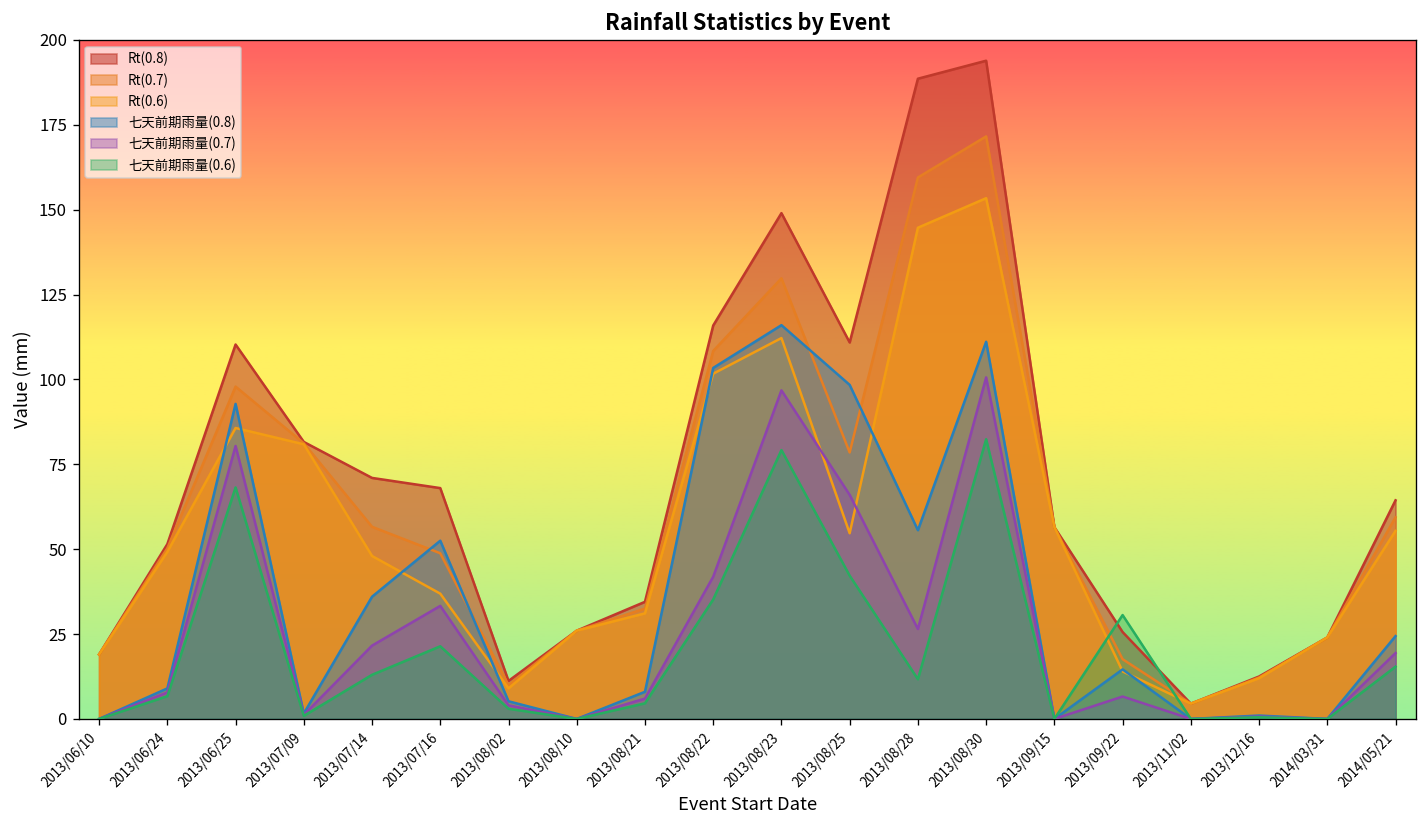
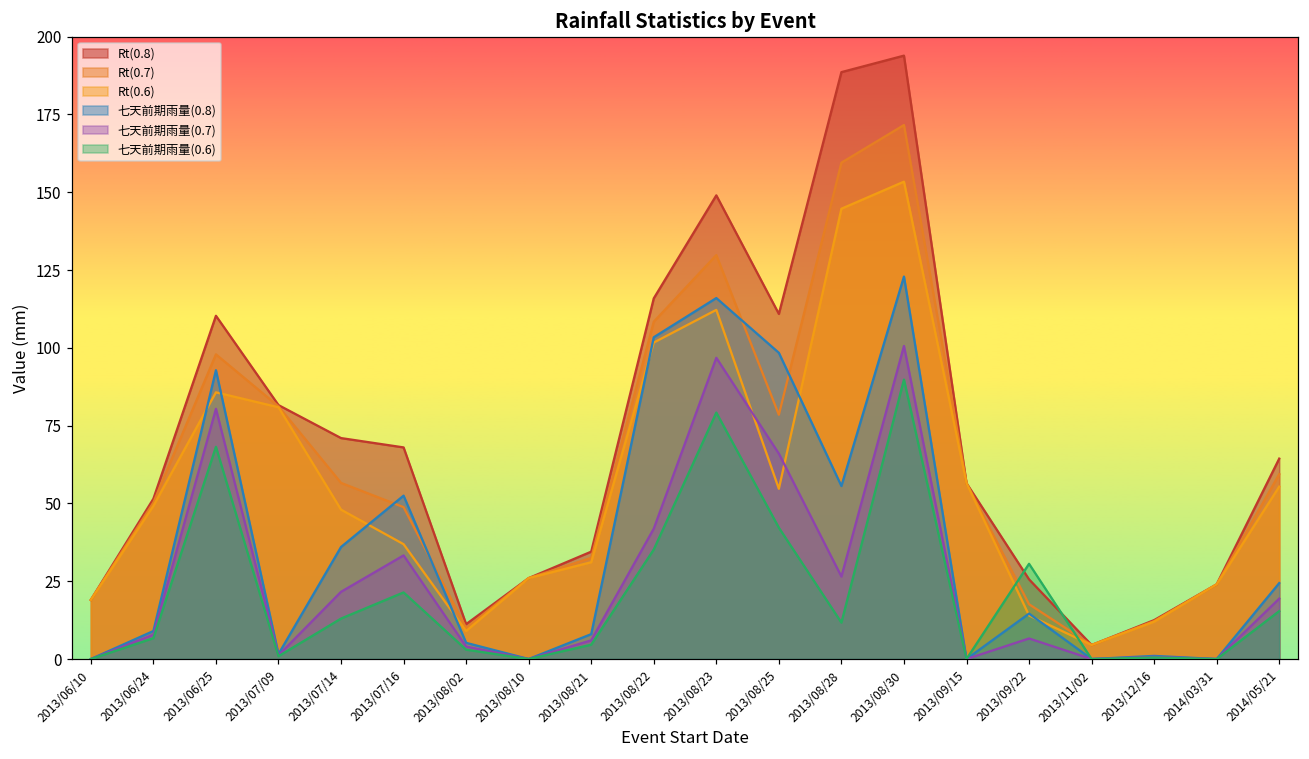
  {
    "七天前期雨量(0.8)": {
      "2013/06/24": 9,
      "2013/06/25": 93,
      "2013/07/14": 36,
      "2013/07/16": 53,
      "2013/08/02": 5,
      "2013/08/21": 8,
      "2013/08/22": 103,
      "2013/08/23": 116,
      "2013/08/25": 98,
      "2013/08/28": 56,
-     "2013/08/30": 111,
+     "2013/08/30": 123,
      "2014/05/21": 24
    },
    "七天前期雨量(0.7)": {
      "2013/06/24": 8,
      "2013/06/25": 80,
      "2013/07/14": 22,
      "2013/07/16": 33,
      "2013/08/02": 4,
      "2013/08/21": 6,
      "2013/08/22": 42,
      "2013/08/23": 97,
      "2013/08/25": 66,
      "2013/08/28": 27,
      "2013/08/30": 101,
      "2013/09/22": 7,
      "2014/05/21": 19
    },
    "七天前期雨量(0.6)": {
      "2013/06/24": 7,
      "2013/06/25": 68,
      "2013/07/14": 13,
      "2013/07/16": 21,
      "2013/08/02": 3,
      "2013/08/21": 5,
      "2013/08/22": 35,
      "2013/08/23": 79,
      "2013/08/25": 42,
      "2013/08/28": 12,
-     "2013/08/30": 82,
+     "2013/08/30": 90,
      "2013/09/22": 31,
      "2014/05/21": 15
    }
  }
